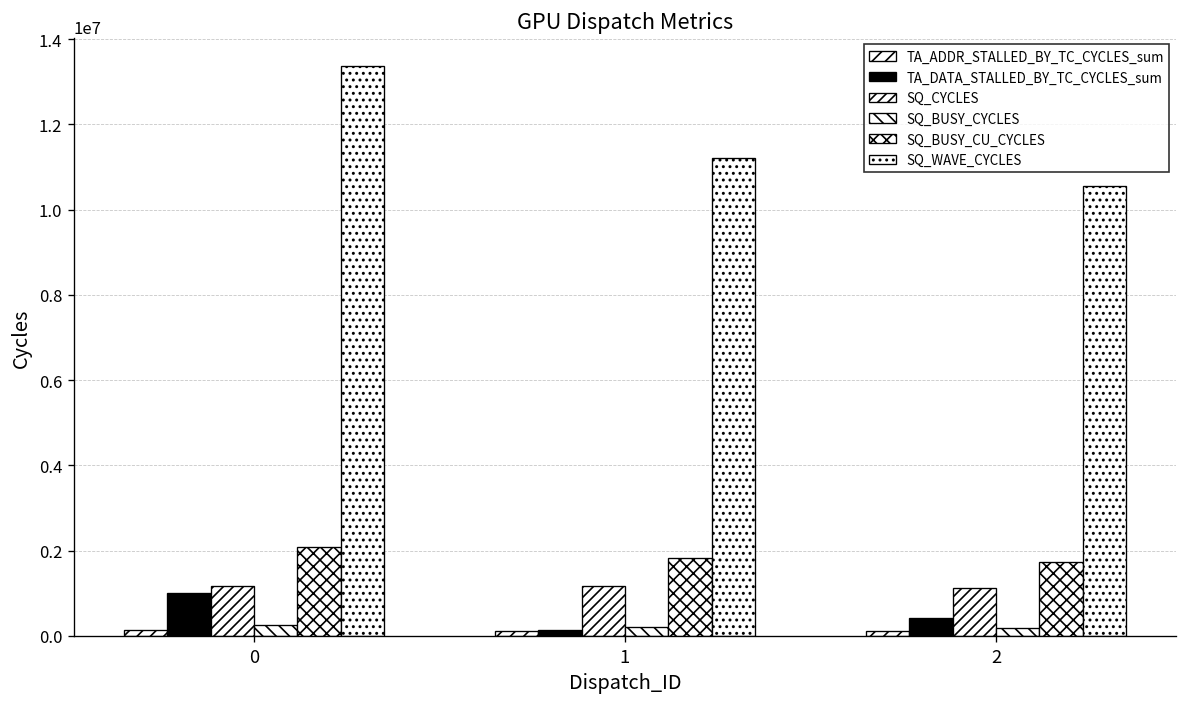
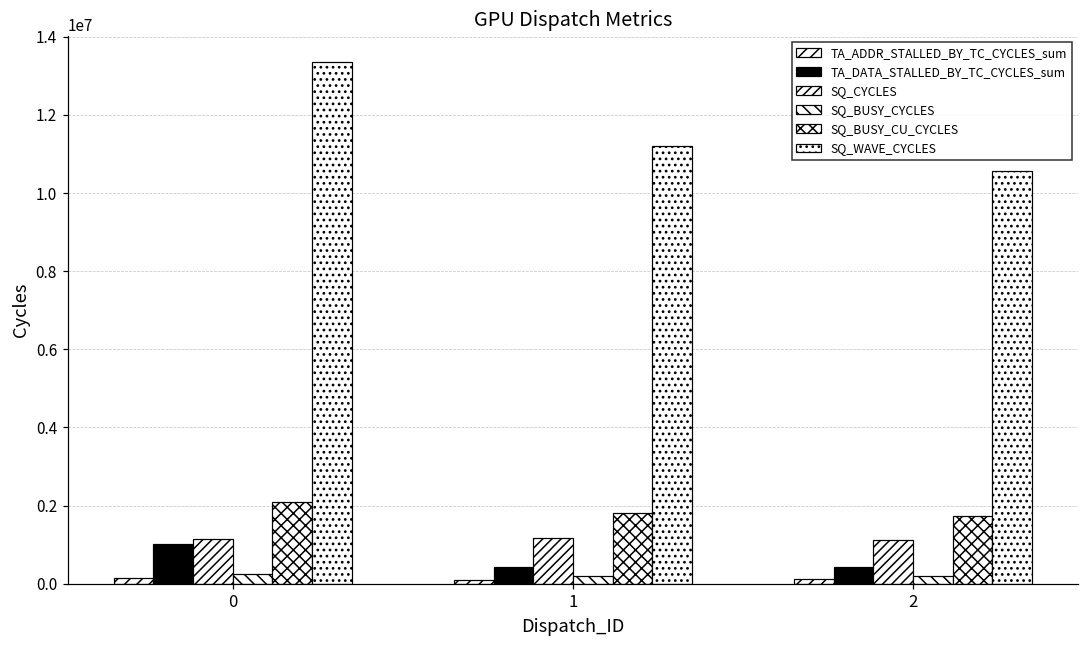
  {
    "TA_DATA_STALLED_BY_TC_CYCLES_sum": {
      "0": 1000000,
-     "1": 100000,
+     "1": 400000,
      "2": 400000
    }
  }
